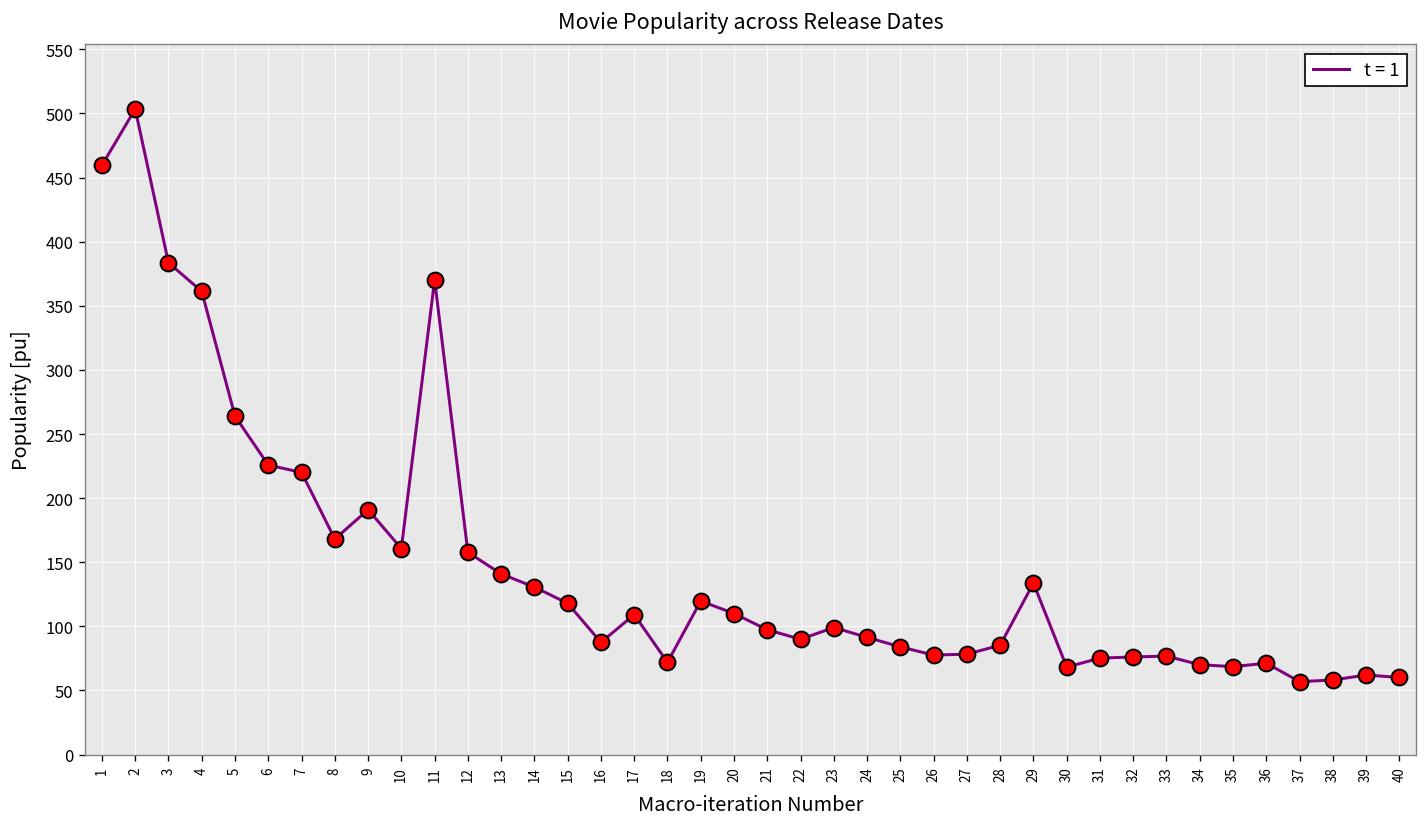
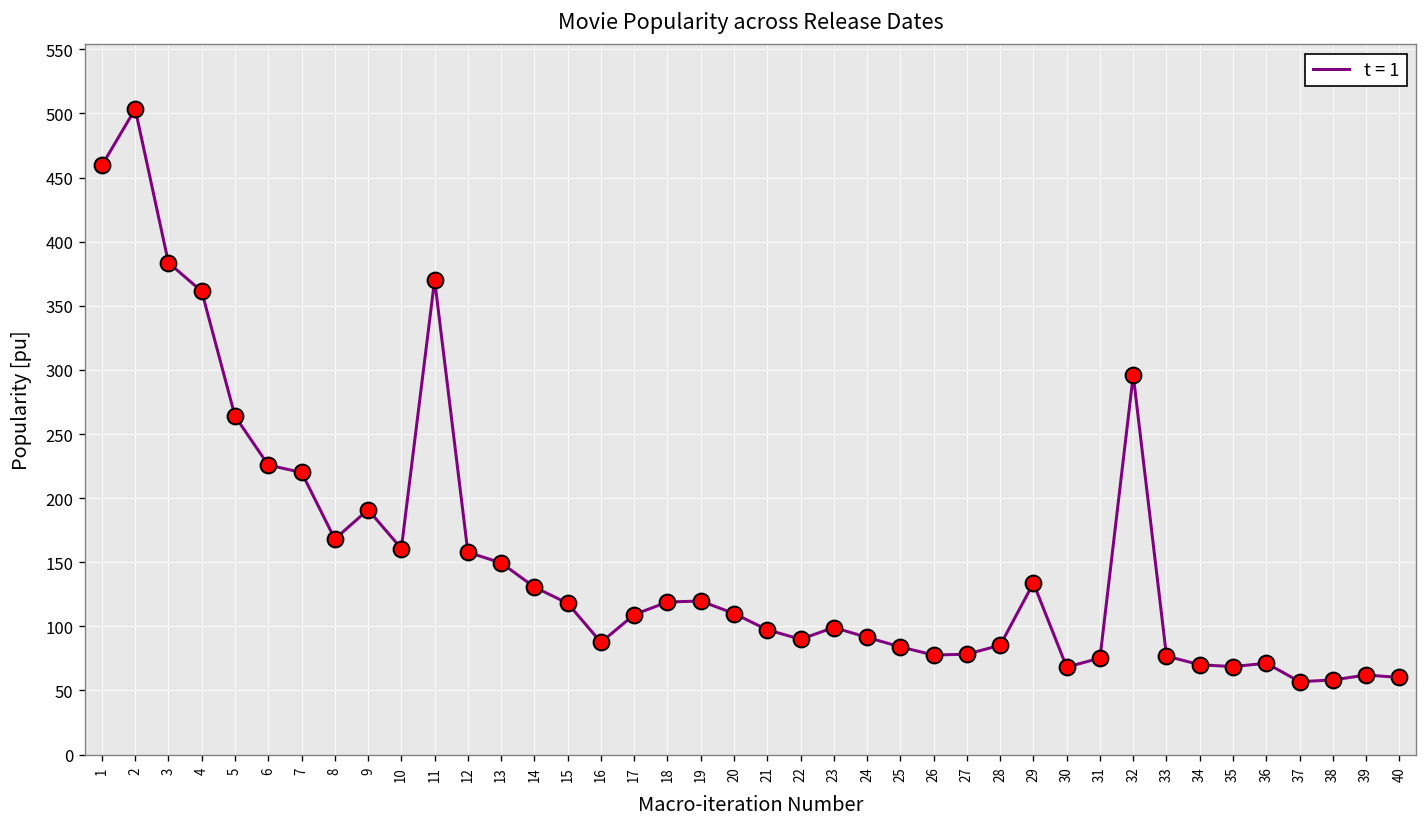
  {
    "1": 460,
    "2": 503,
    "3": 384,
    "4": 361,
    "5": 264,
    "6": 226,
    "7": 220,
    "8": 168,
    "9": 191,
    "10": 161,
    "11": 370,
    "12": 158,
-   "13": 141,
+   "13": 150,
    "14": 131,
    "15": 118,
    "16": 87,
    "17": 109,
-   "18": 72,
+   "18": 119,
    "19": 120,
    "20": 110,
    "21": 97,
    "22": 90,
    "23": 99,
    "24": 91,
    "25": 84,
    "26": 78,
    "27": 78,
    "28": 85,
    "29": 134,
    "30": 68,
    "31": 75,
-   "32": 76,
+   "32": 296,
    "33": 77,
    "34": 70,
    "35": 69,
    "36": 71,
    "37": 57,
    "38": 58,
    "39": 62,
    "40": 60
  }
